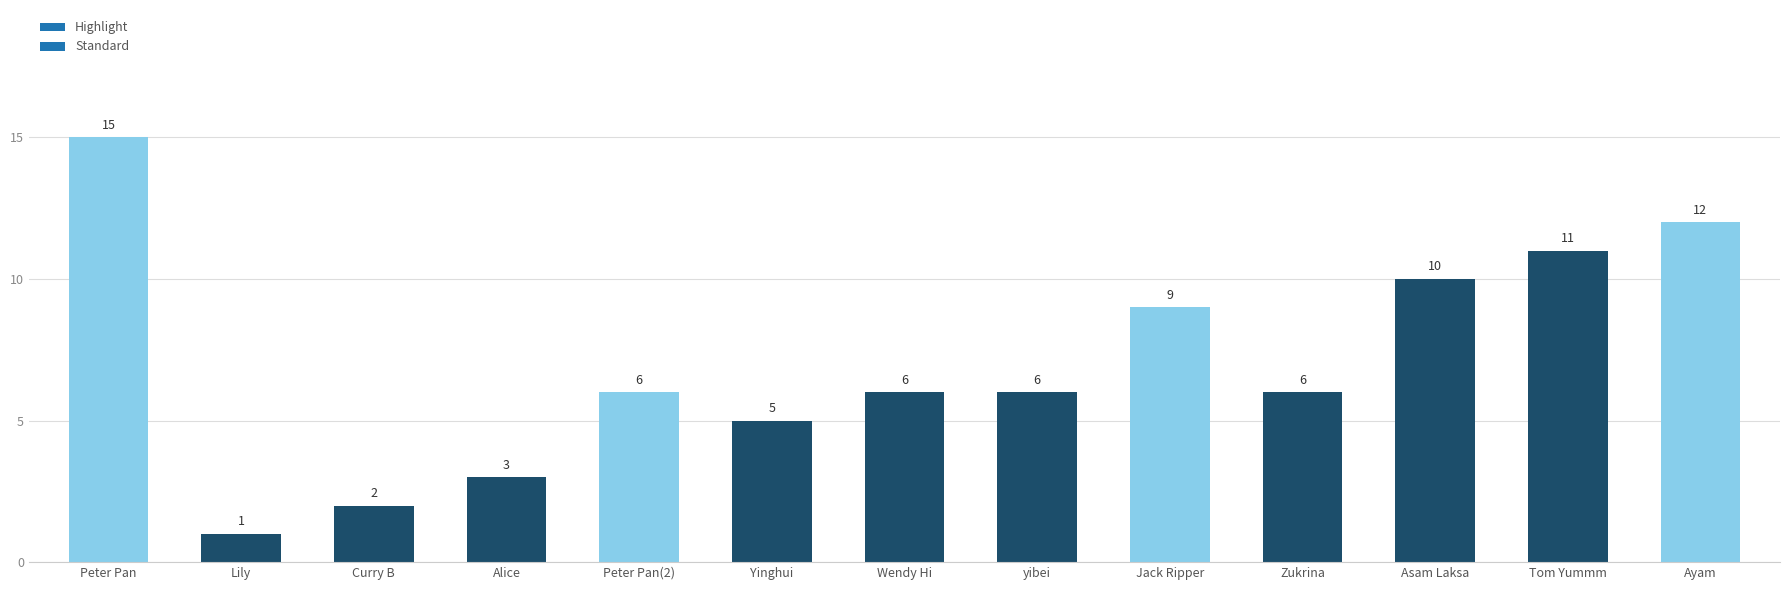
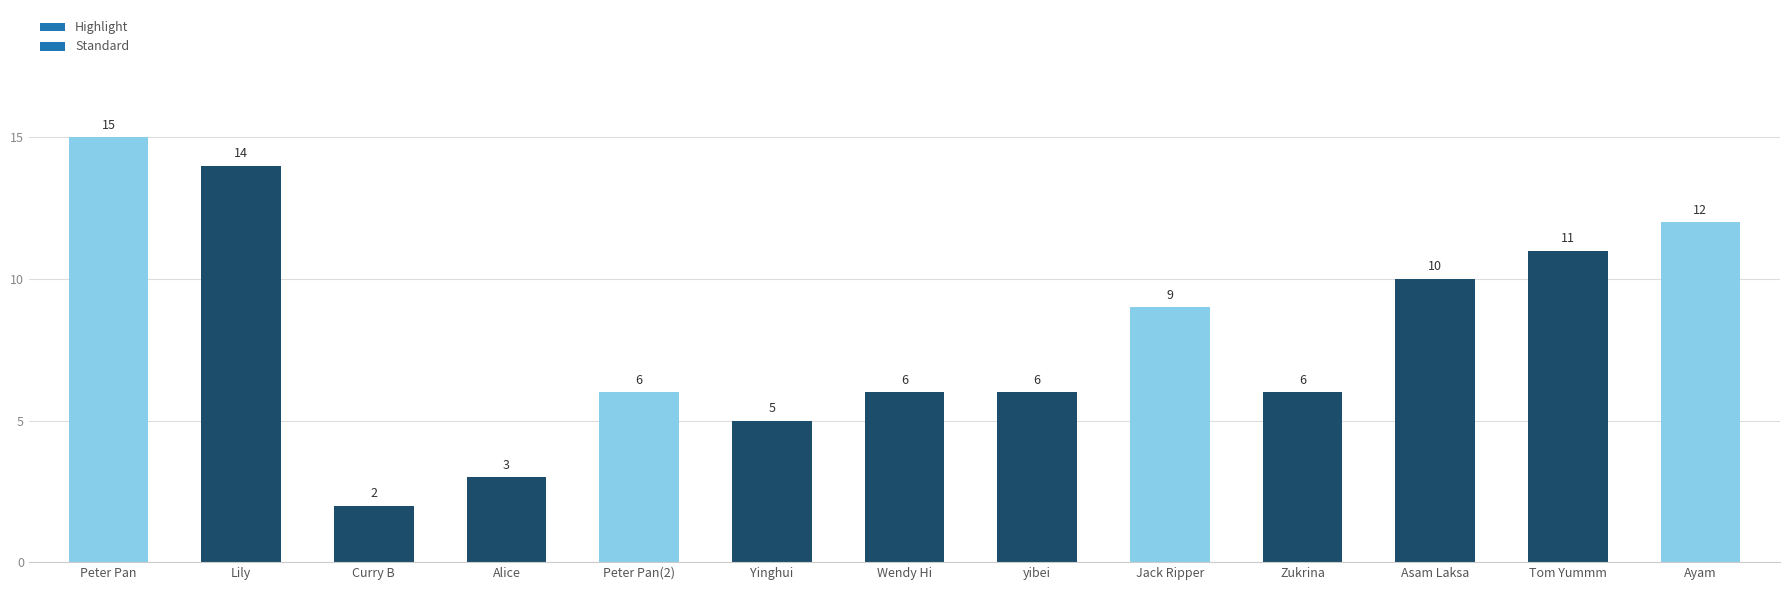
  {
    "Peter Pan": 15,
-   "Lily": 1,
+   "Lily": 14,
    "Curry B": 2,
    "Alice": 3,
    "Peter Pan(2)": 6,
    "Yinghui": 5,
    "Wendy Hi": 6,
    "yibei": 6,
    "Jack Ripper": 9,
    "Zukrina": 6,
    "Asam Laksa": 10,
    "Tom Yummm": 11,
    "Ayam": 12
  }
